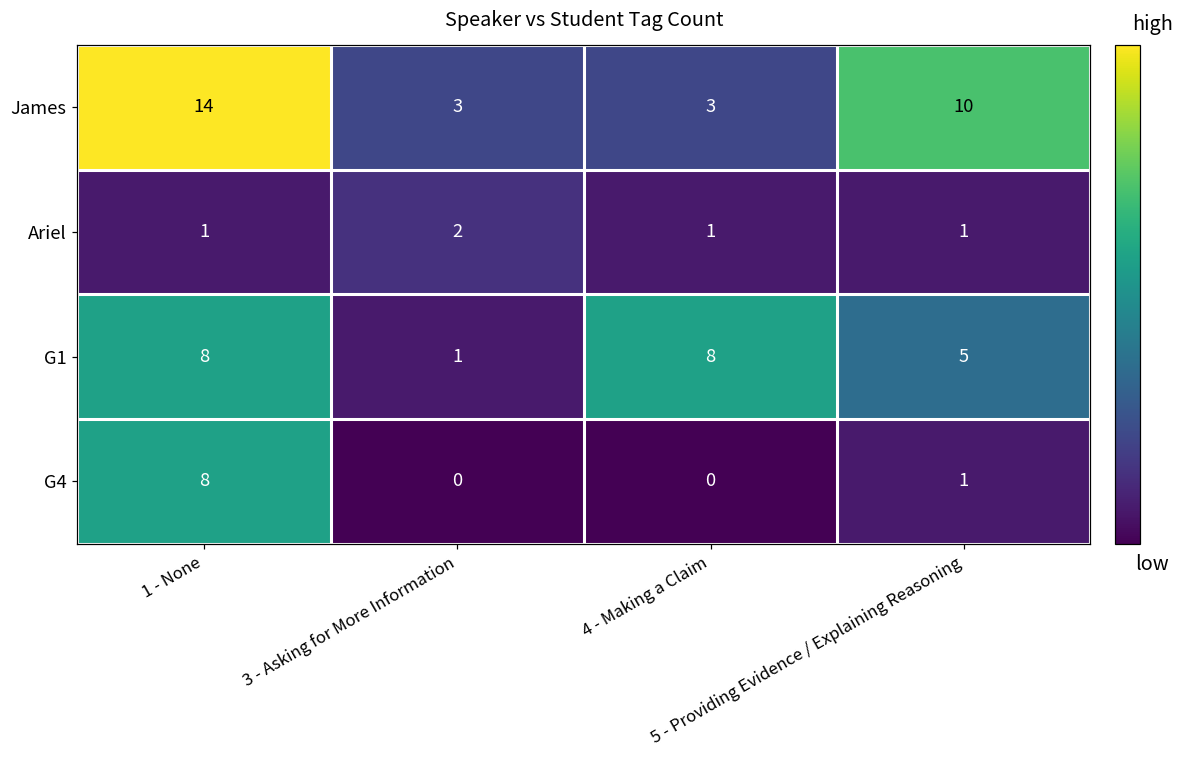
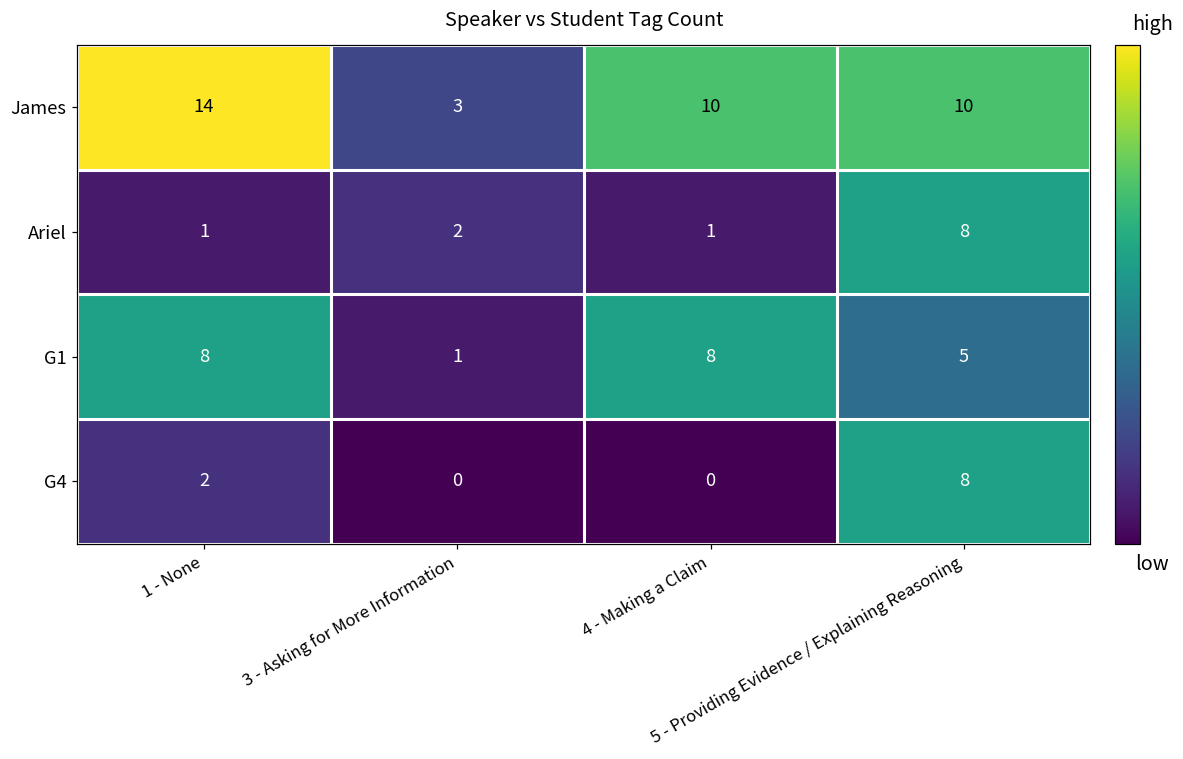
  {
    "James": {
      "1 - None": 14,
      "3 - Asking for More Information": 3,
-     "4 - Making a Claim": 3,
+     "4 - Making a Claim": 10,
      "5 - Providing Evidence / Explaining Reasoning": 10
    },
    "Ariel": {
      "1 - None": 1,
      "3 - Asking for More Information": 2,
      "4 - Making a Claim": 1,
-     "5 - Providing Evidence / Explaining Reasoning": 1
+     "5 - Providing Evidence / Explaining Reasoning": 8
    },
    "G1": {
      "1 - None": 8,
      "3 - Asking for More Information": 1,
      "4 - Making a Claim": 8,
      "5 - Providing Evidence / Explaining Reasoning": 5
    },
    "G4": {
-     "1 - None": 8,
+     "1 - None": 2,
      "3 - Asking for More Information": 0,
      "4 - Making a Claim": 0,
-     "5 - Providing Evidence / Explaining Reasoning": 1
+     "5 - Providing Evidence / Explaining Reasoning": 8
    }
  }
